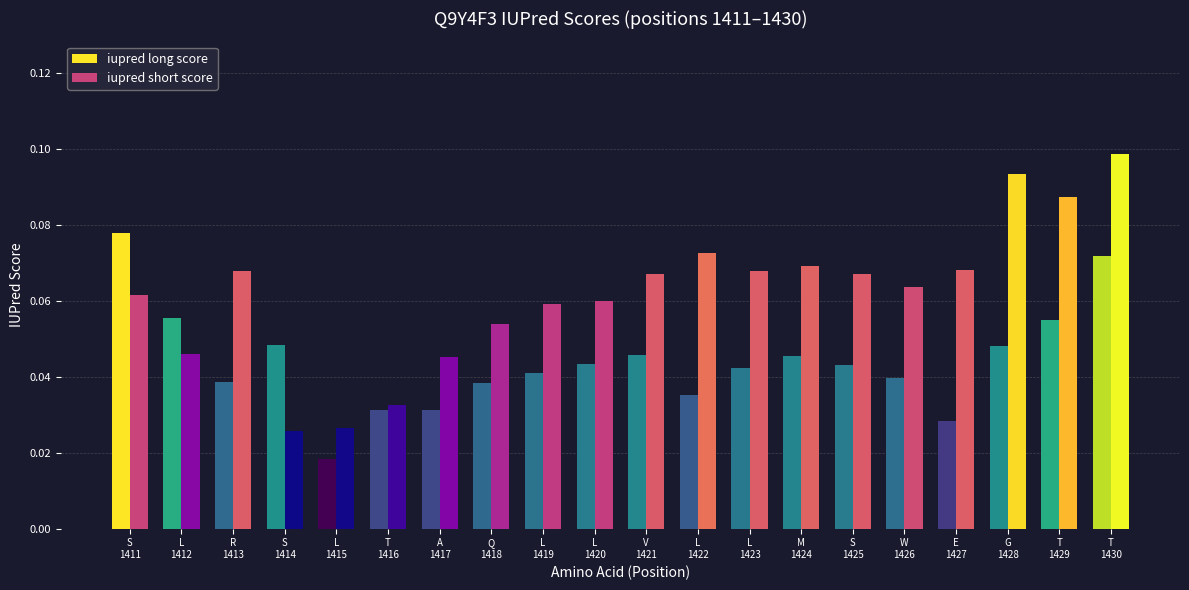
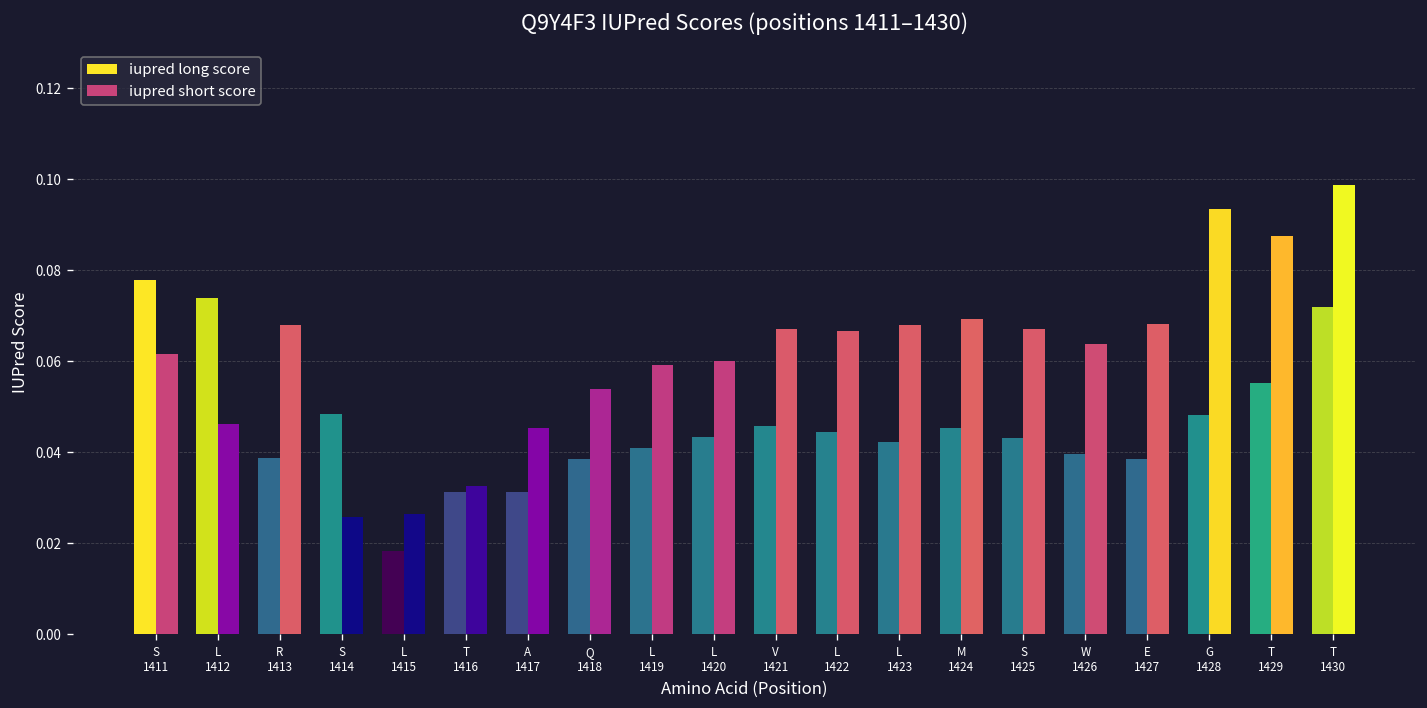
  {
    "iupred long score": {
      "S 1411": 0.078,
-     "L 1412": 0.056,
+     "L 1412": 0.074,
      "R 1413": 0.039,
      "S 1414": 0.048,
      "L 1415": 0.018,
      "T 1416": 0.031,
      "A 1417": 0.031,
      "Q 1418": 0.038,
      "L 1419": 0.041,
      "L 1420": 0.043,
      "V 1421": 0.046,
-     "L 1422": 0.035,
+     "L 1422": 0.045,
      "L 1423": 0.042,
      "M 1424": 0.045,
      "S 1425": 0.043,
      "W 1426": 0.040,
-     "E 1427": 0.028,
+     "E 1427": 0.039,
      "G 1428": 0.048,
      "T 1429": 0.055,
      "T 1430": 0.072
    },
    "iupred short score": {
      "S 1411": 0.062,
      "L 1412": 0.046,
      "R 1413": 0.068,
      "S 1414": 0.026,
      "L 1415": 0.026,
      "T 1416": 0.033,
      "A 1417": 0.045,
      "Q 1418": 0.054,
      "L 1419": 0.059,
      "L 1420": 0.060,
      "V 1421": 0.067,
-     "L 1422": 0.073,
+     "L 1422": 0.067,
      "L 1423": 0.068,
      "M 1424": 0.069,
      "S 1425": 0.067,
      "W 1426": 0.064,
      "E 1427": 0.068,
      "G 1428": 0.094,
      "T 1429": 0.087,
      "T 1430": 0.099
    }
  }
